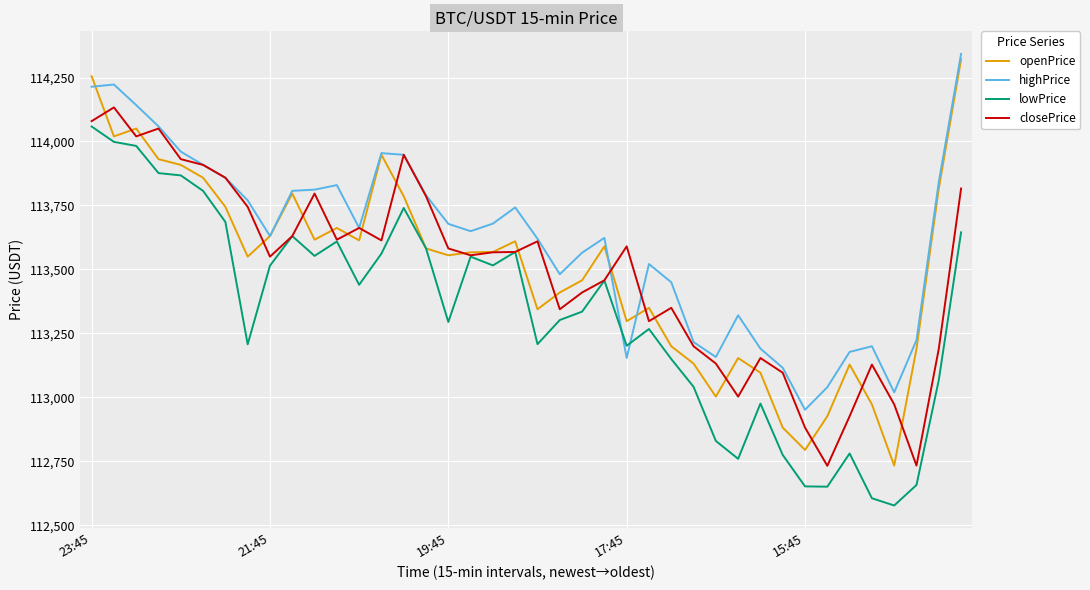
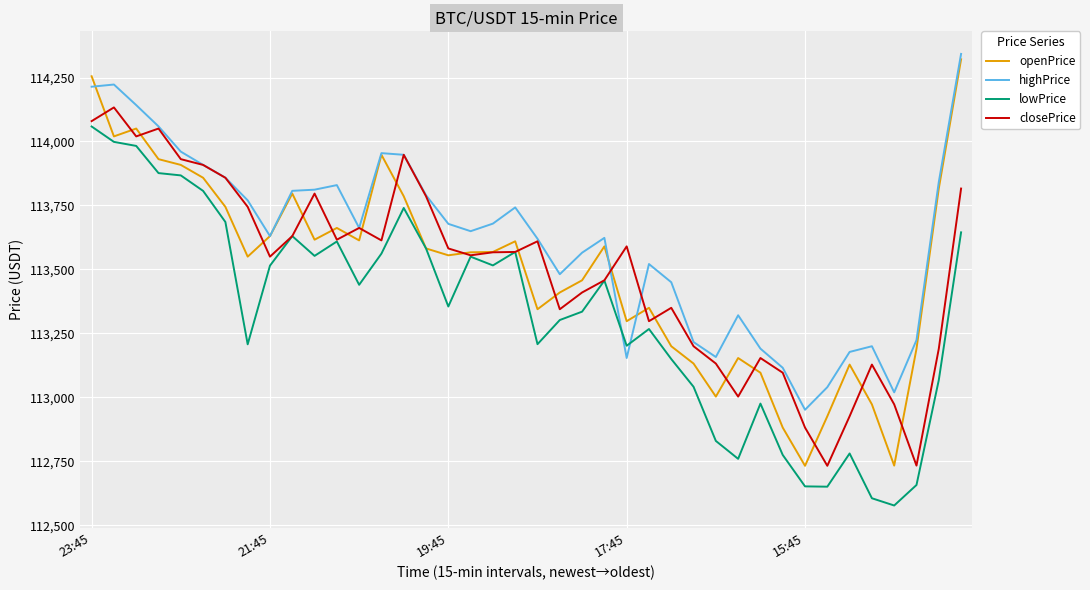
  {
    "openPrice": {
      "23:45": "114,250",
      "19:45": "113,560",
      "17:45": "113,300",
-     "15:45": "112,790"
+     "15:45": "112,730"
    },
    "highPrice": {
      "23:45": "114,210",
      "19:45": "113,680",
      "17:45": "113,150",
      "15:45": "112,950"
    },
    "lowPrice": {
      "23:45": "114,060",
      "21:45": "113,510",
-     "19:45": "113,290",
+     "19:45": "113,360",
      "17:45": "113,200",
      "15:45": "112,650"
    },
    "closePrice": {
      "23:45": "114,080",
      "21:45": "113,550",
      "19:45": "113,580",
      "17:45": "113,590",
      "15:45": "112,880"
    }
  }
